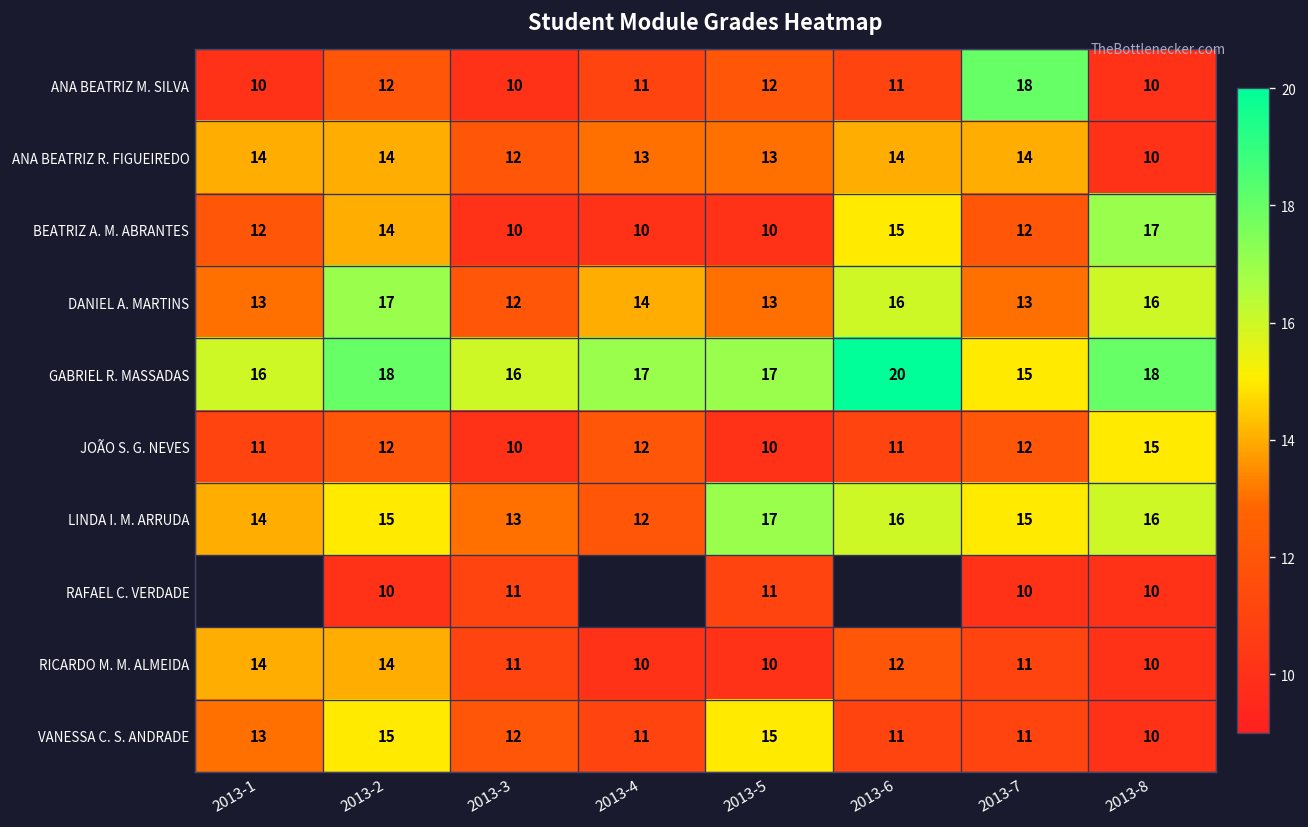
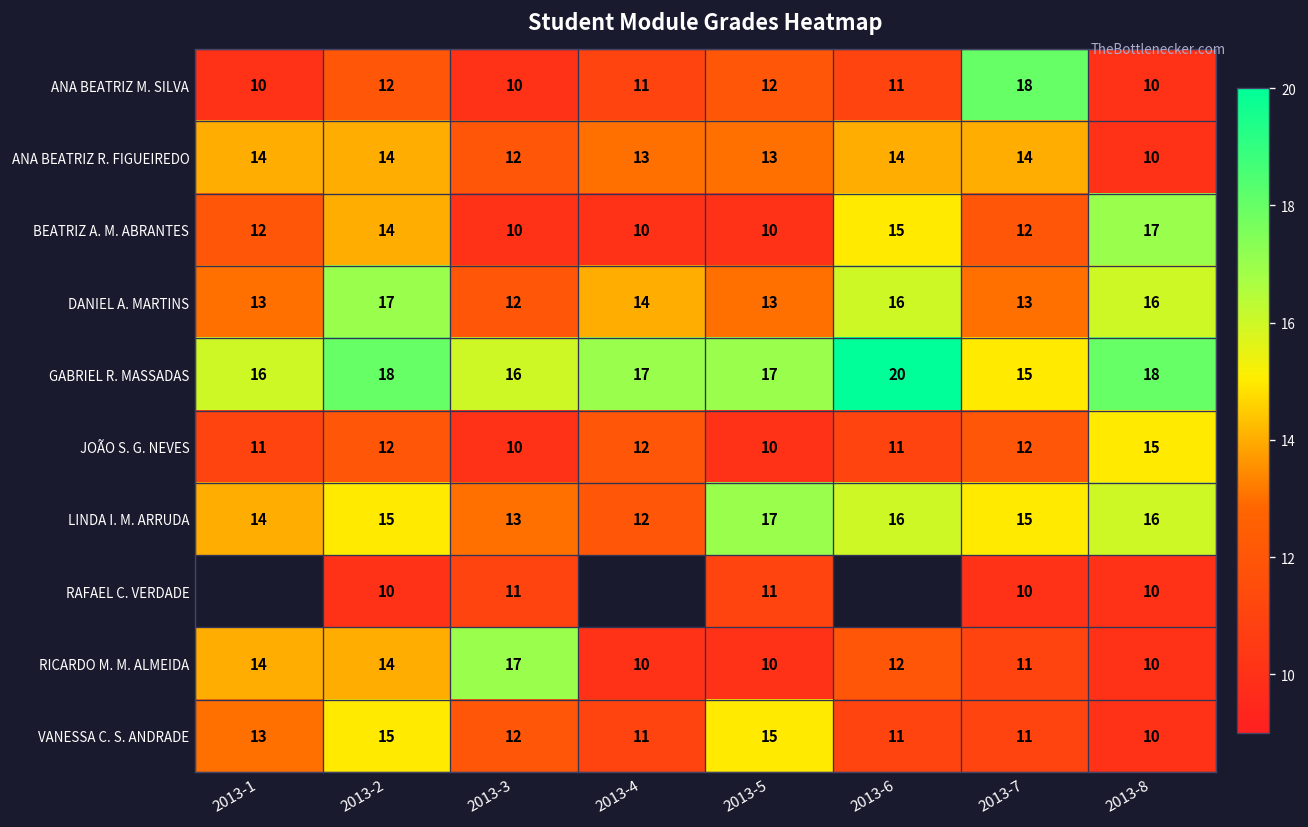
  {
    "ANA BEATRIZ M. SILVA": {
      "2013-1": 10,
      "2013-2": 12,
      "2013-3": 10,
      "2013-4": 11,
      "2013-5": 12,
      "2013-6": 11,
      "2013-7": 18,
      "2013-8": 10
    },
    "ANA BEATRIZ R. FIGUEIREDO": {
      "2013-1": 14,
      "2013-2": 14,
      "2013-3": 12,
      "2013-4": 13,
      "2013-5": 13,
      "2013-6": 14,
      "2013-7": 14,
      "2013-8": 10
    },
    "BEATRIZ A. M. ABRANTES": {
      "2013-1": 12,
      "2013-2": 14,
      "2013-3": 10,
      "2013-4": 10,
      "2013-5": 10,
      "2013-6": 15,
      "2013-7": 12,
      "2013-8": 17
    },
    "DANIEL A. MARTINS": {
      "2013-1": 13,
      "2013-2": 17,
      "2013-3": 12,
      "2013-4": 14,
      "2013-5": 13,
      "2013-6": 16,
      "2013-7": 13,
      "2013-8": 16
    },
    "GABRIEL R. MASSADAS": {
      "2013-1": 16,
      "2013-2": 18,
      "2013-3": 16,
      "2013-4": 17,
      "2013-5": 17,
      "2013-6": 20,
      "2013-7": 15,
      "2013-8": 18
    },
    "JOÃO S. G. NEVES": {
      "2013-1": 11,
      "2013-2": 12,
      "2013-3": 10,
      "2013-4": 12,
      "2013-5": 10,
      "2013-6": 11,
      "2013-7": 12,
      "2013-8": 15
    },
    "LINDA I. M. ARRUDA": {
      "2013-1": 14,
      "2013-2": 15,
      "2013-3": 13,
      "2013-4": 12,
      "2013-5": 17,
      "2013-6": 16,
      "2013-7": 15,
      "2013-8": 16
    },
    "RAFAEL C. VERDADE": {
      "2013-2": 10,
      "2013-3": 11,
      "2013-5": 11,
      "2013-7": 10,
      "2013-8": 10
    },
    "RICARDO M. M. ALMEIDA": {
      "2013-1": 14,
      "2013-2": 14,
-     "2013-3": 11,
+     "2013-3": 17,
      "2013-4": 10,
      "2013-5": 10,
      "2013-6": 12,
      "2013-7": 11,
      "2013-8": 10
    },
    "VANESSA C. S. ANDRADE": {
      "2013-1": 13,
      "2013-2": 15,
      "2013-3": 12,
      "2013-4": 11,
      "2013-5": 15,
      "2013-6": 11,
      "2013-7": 11,
      "2013-8": 10
    }
  }
